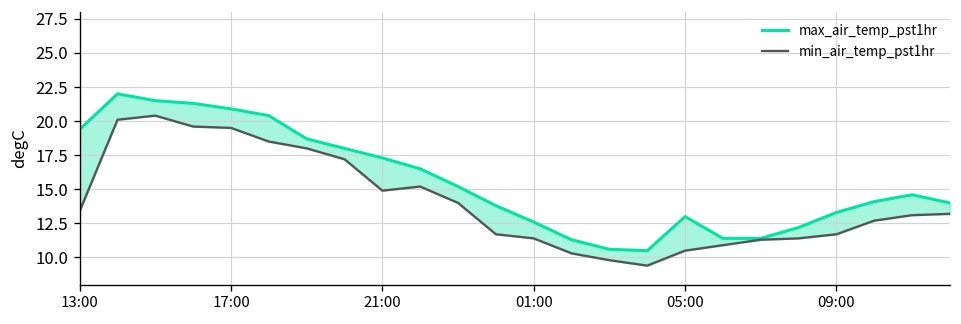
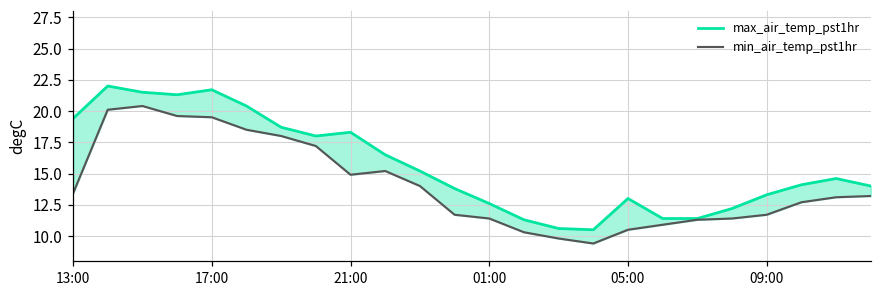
  {
    "max_air_temp_pst1hr": {
      "13:00": 19.4,
-     "17:00": 20.9,
-     "21:00": 17.3,
+     "17:00": 21.7,
+     "21:00": 18.3,
      "01:00": 12.6,
      "05:00": 13.0,
      "09:00": 13.3
    },
    "min_air_temp_pst1hr": {
      "13:00": 13.4,
      "17:00": 19.5,
      "21:00": 14.9,
      "01:00": 11.4,
      "05:00": 10.5,
      "09:00": 11.7
    }
  }
